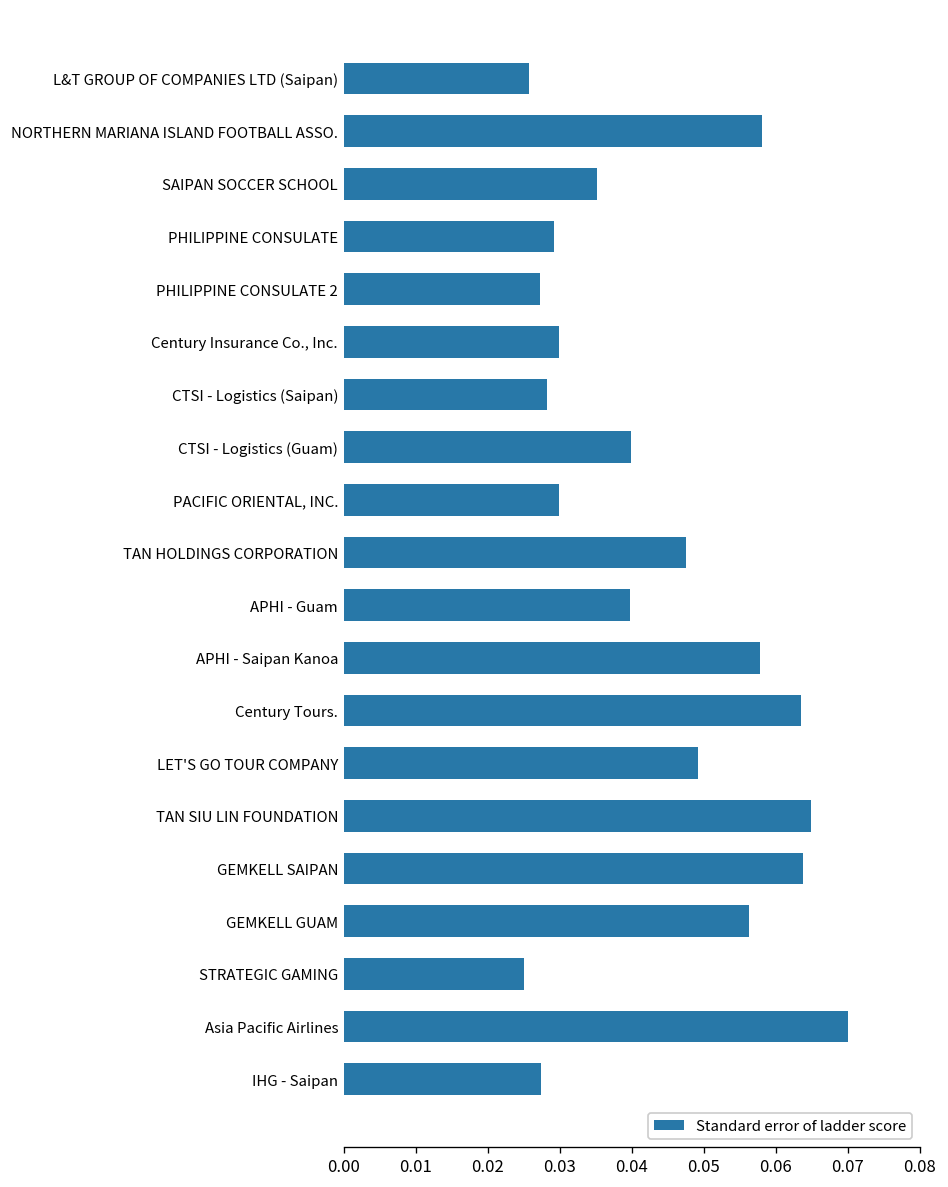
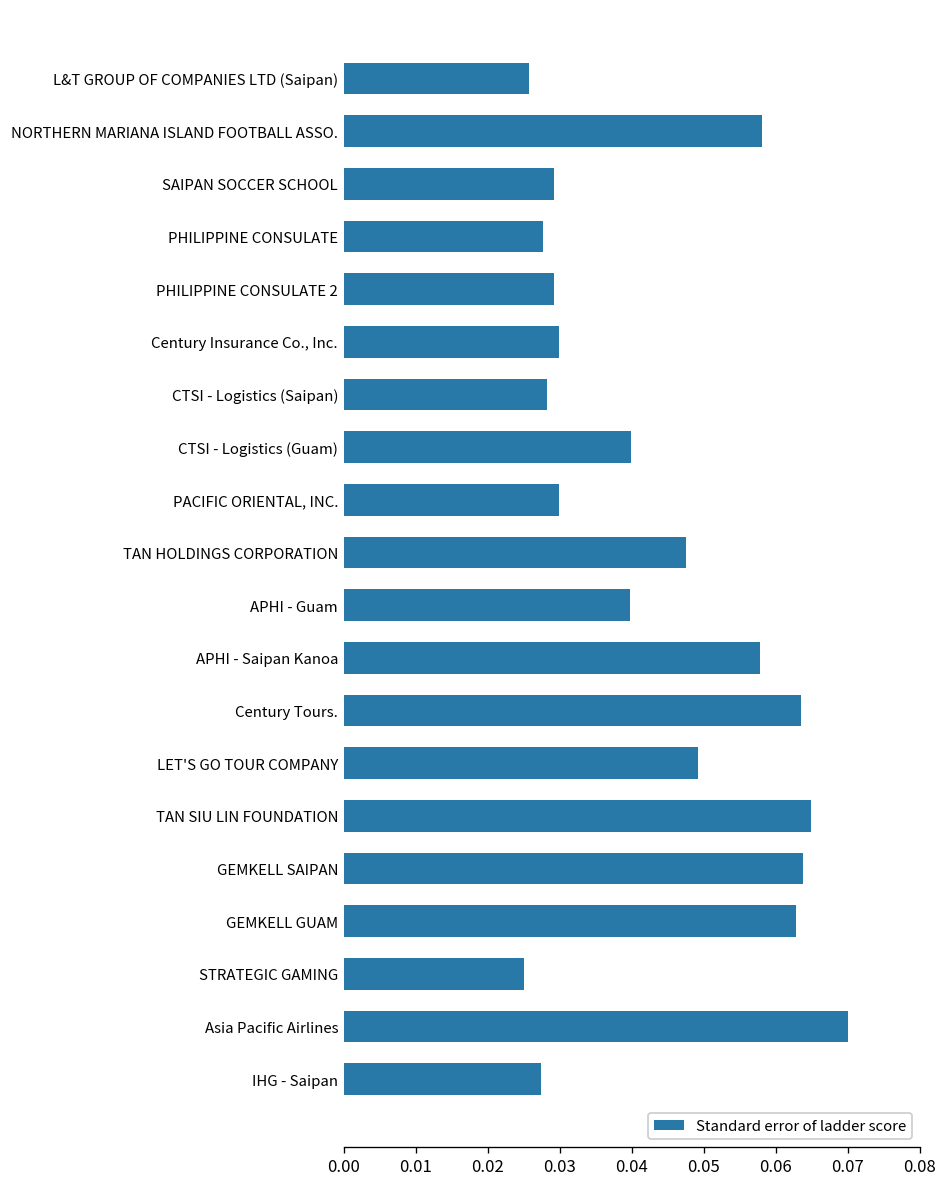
  {
    "L&T GROUP OF COMPANIES LTD (Saipan)": 0.026,
    "NORTHERN MARIANA ISLAND FOOTBALL ASSO.": 0.058,
-   "SAIPAN SOCCER SCHOOL": 0.035,
-   "PHILIPPINE CONSULATE": 0.029,
-   "PHILIPPINE CONSULATE 2": 0.027,
+   "SAIPAN SOCCER SCHOOL": 0.029,
+   "PHILIPPINE CONSULATE": 0.028,
+   "PHILIPPINE CONSULATE 2": 0.029,
    "Century Insurance Co., Inc.": 0.030,
    "CTSI - Logistics (Saipan)": 0.028,
    "CTSI - Logistics (Guam)": 0.040,
    "PACIFIC ORIENTAL, INC.": 0.030,
    "TAN HOLDINGS CORPORATION": 0.047,
    "APHI - Guam": 0.040,
    "APHI - Saipan Kanoa": 0.058,
    "Century Tours.": 0.063,
    "LET'S GO TOUR COMPANY": 0.049,
    "TAN SIU LIN FOUNDATION": 0.065,
    "GEMKELL SAIPAN": 0.064,
-   "GEMKELL GUAM": 0.056,
+   "GEMKELL GUAM": 0.063,
    "STRATEGIC GAMING": 0.025,
    "Asia Pacific Airlines": 0.070,
    "IHG - Saipan": 0.027
  }
